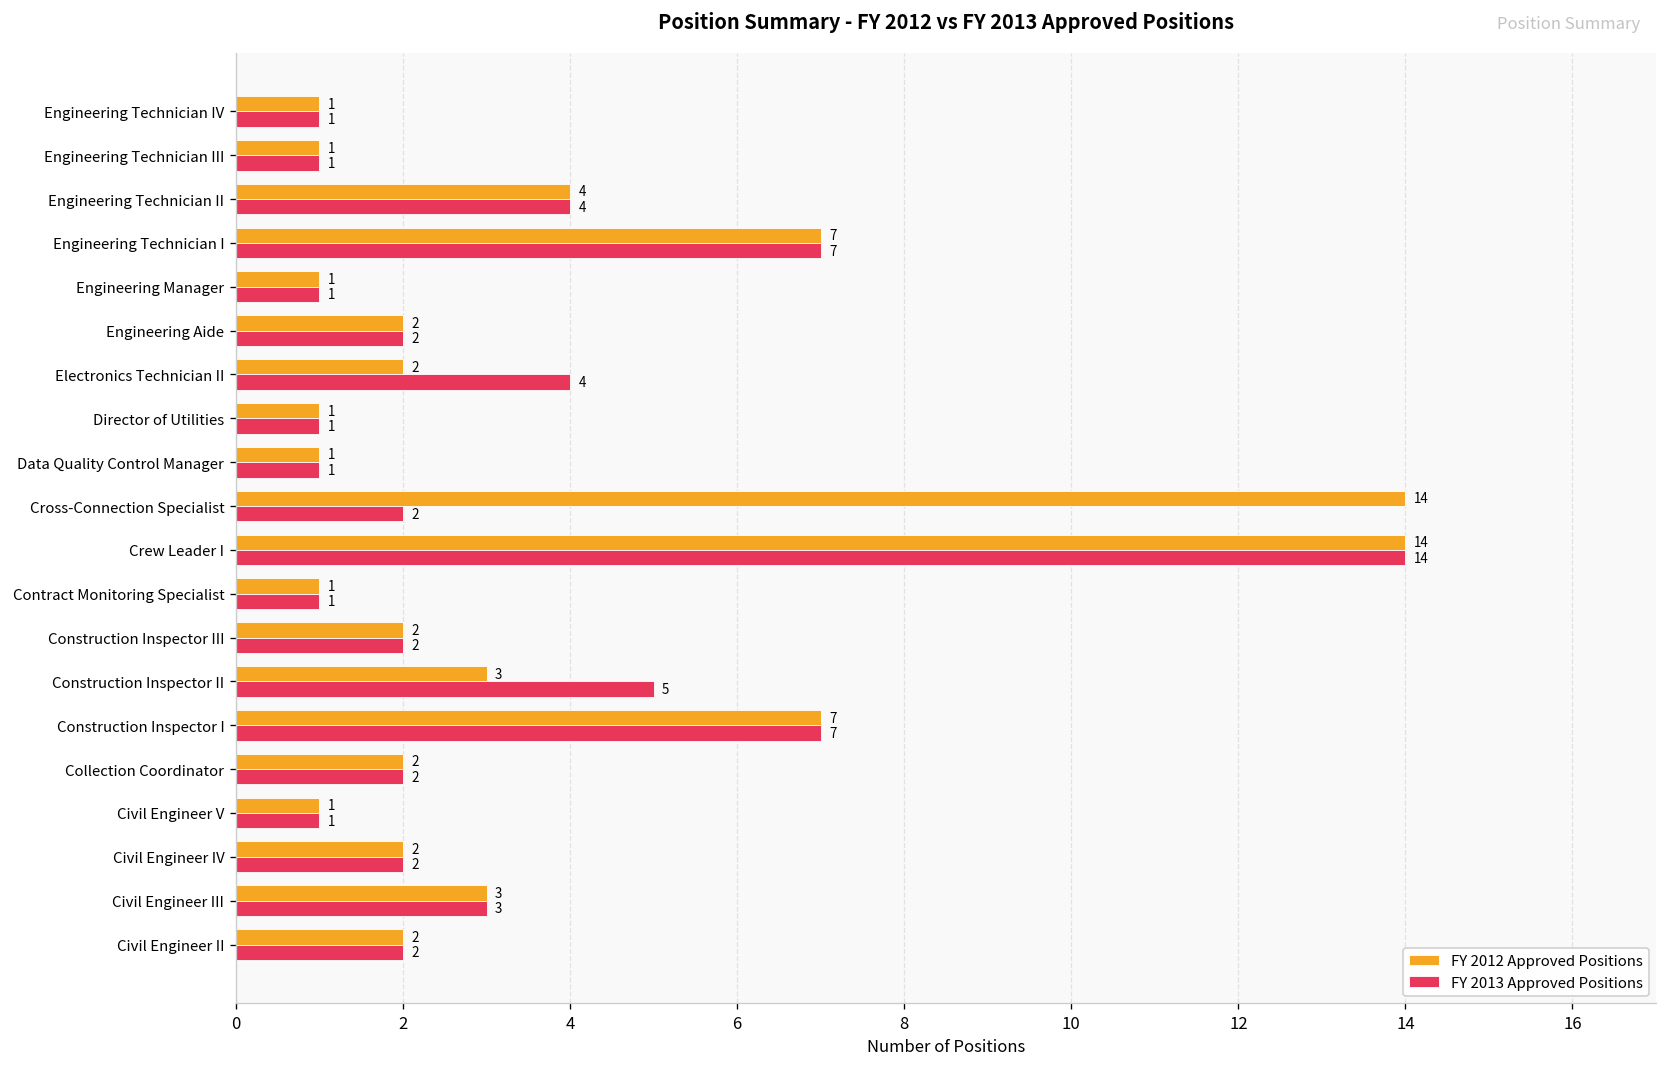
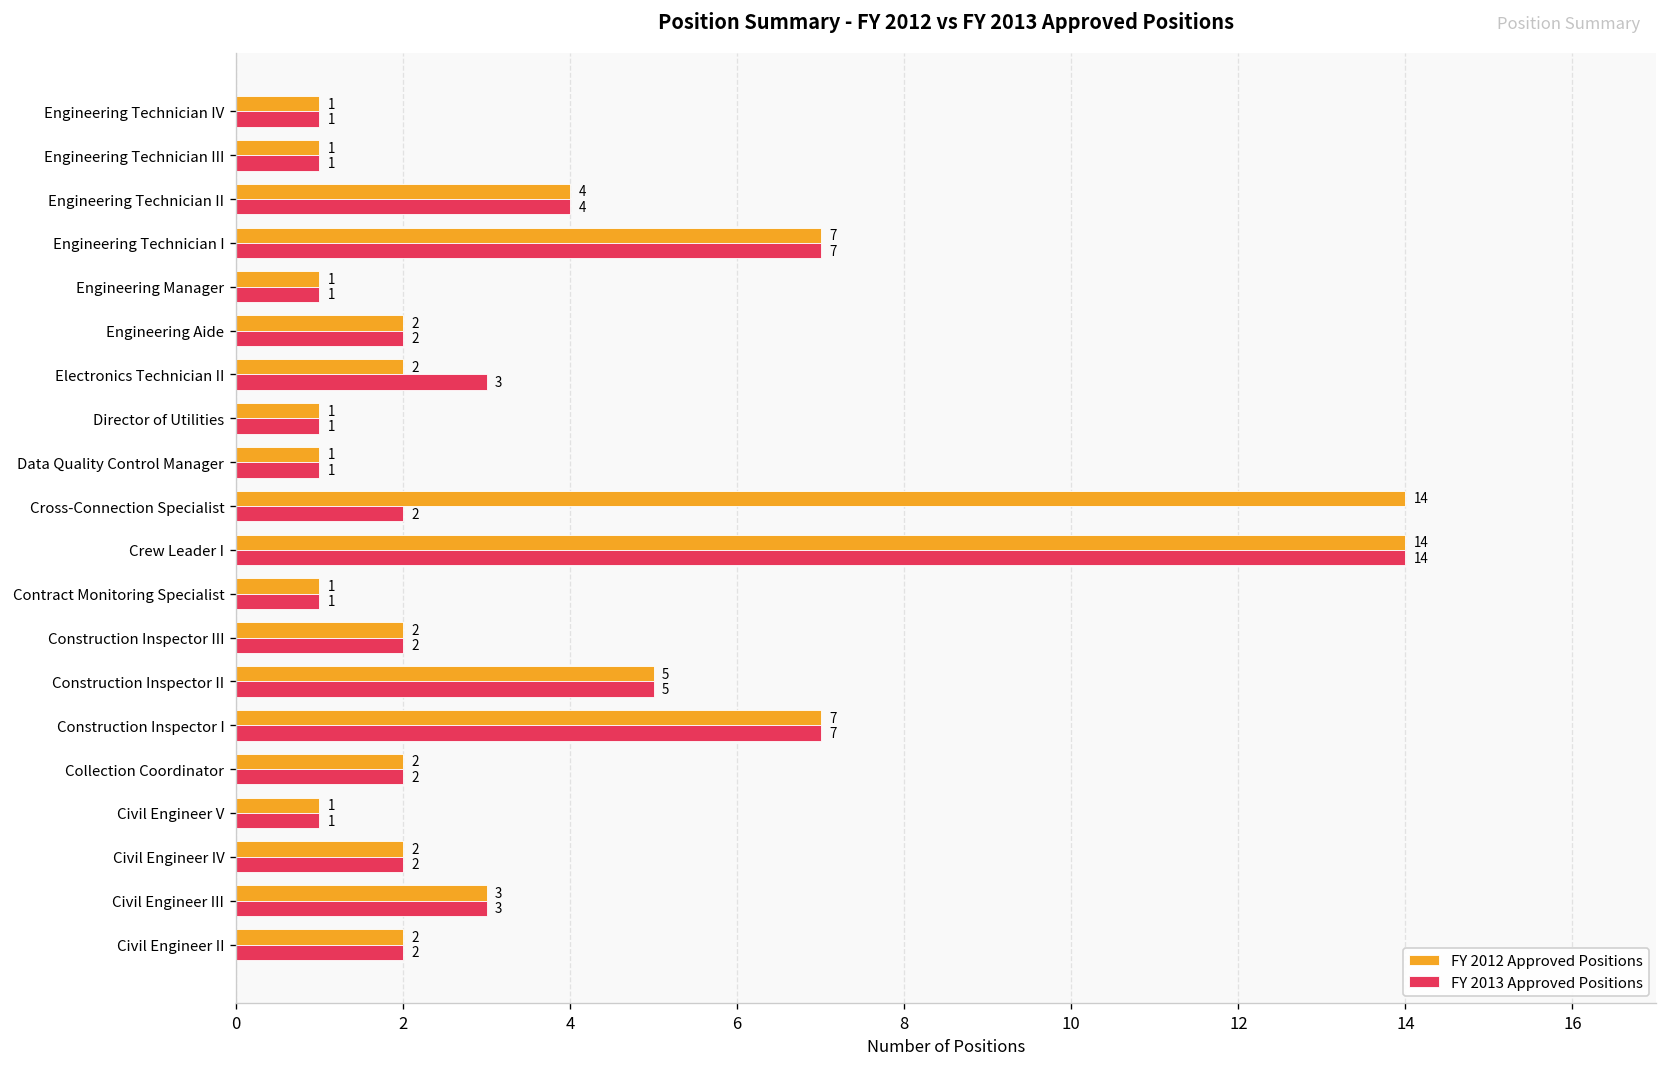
  {
    "FY 2012 Approved Positions": {
      "Engineering Technician IV": 1,
      "Engineering Technician III": 1,
      "Engineering Technician II": 4,
      "Engineering Technician I": 7,
      "Engineering Manager": 1,
      "Engineering Aide": 2,
      "Electronics Technician II": 2,
      "Director of Utilities": 1,
      "Data Quality Control Manager": 1,
      "Cross-Connection Specialist": 14,
      "Crew Leader I": 14,
      "Contract Monitoring Specialist": 1,
      "Construction Inspector III": 2,
-     "Construction Inspector II": 3,
+     "Construction Inspector II": 5,
      "Construction Inspector I": 7,
      "Collection Coordinator": 2,
      "Civil Engineer V": 1,
      "Civil Engineer IV": 2,
      "Civil Engineer III": 3,
      "Civil Engineer II": 2
    },
    "FY 2013 Approved Positions": {
      "Engineering Technician IV": 1,
      "Engineering Technician III": 1,
      "Engineering Technician II": 4,
      "Engineering Technician I": 7,
      "Engineering Manager": 1,
      "Engineering Aide": 2,
-     "Electronics Technician II": 4,
+     "Electronics Technician II": 3,
      "Director of Utilities": 1,
      "Data Quality Control Manager": 1,
      "Cross-Connection Specialist": 2,
      "Crew Leader I": 14,
      "Contract Monitoring Specialist": 1,
      "Construction Inspector III": 2,
      "Construction Inspector II": 5,
      "Construction Inspector I": 7,
      "Collection Coordinator": 2,
      "Civil Engineer V": 1,
      "Civil Engineer IV": 2,
      "Civil Engineer III": 3,
      "Civil Engineer II": 2
    }
  }
